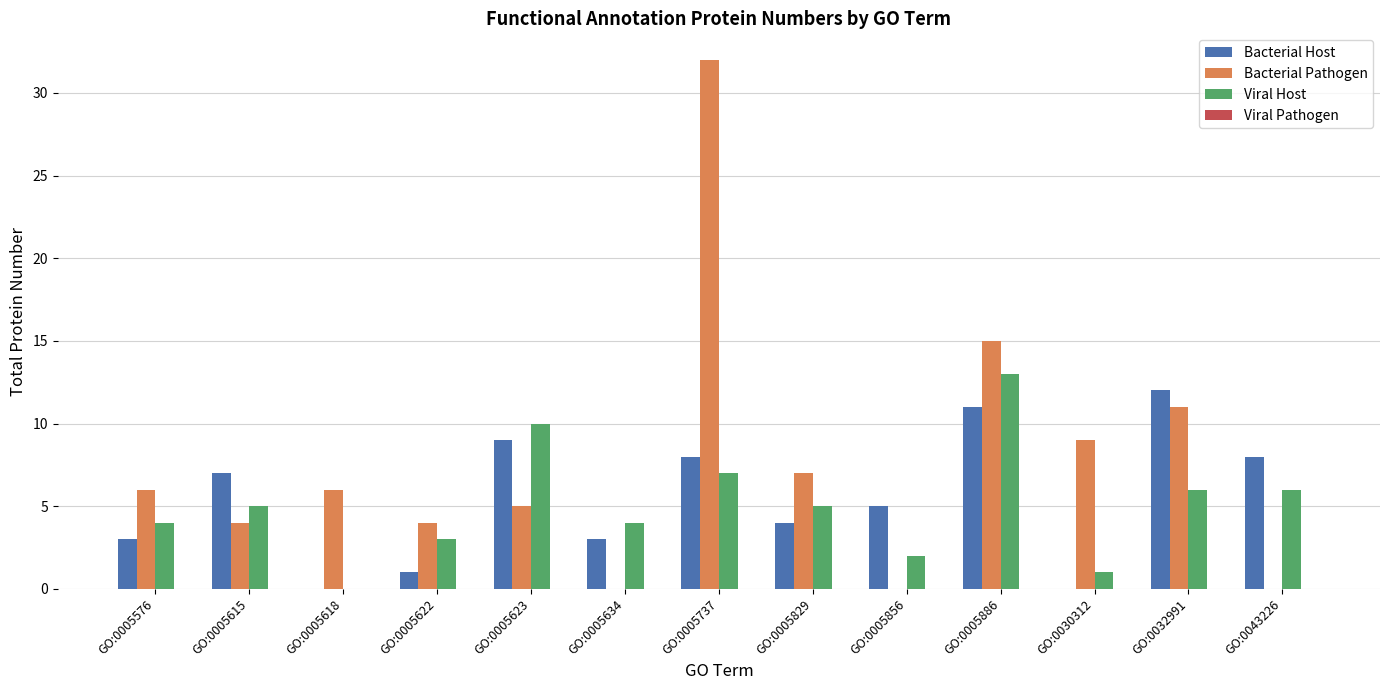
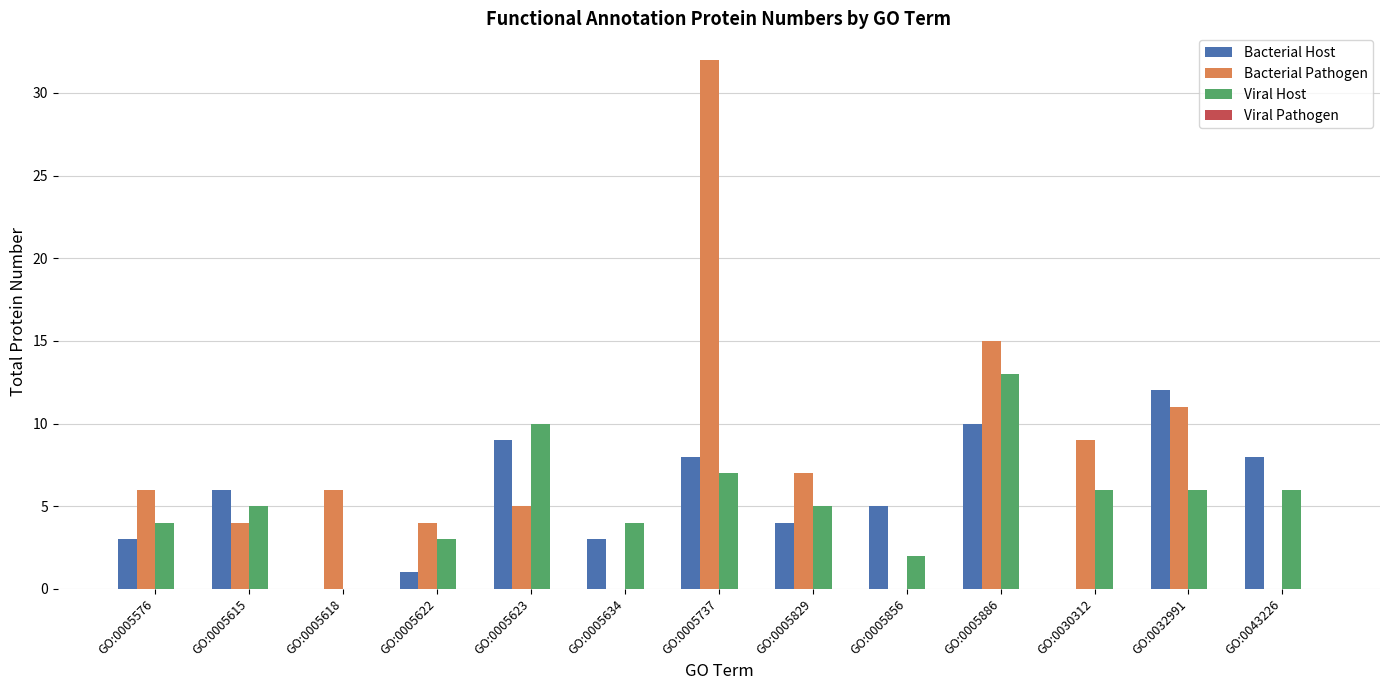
  {
    "Bacterial Host": {
      "GO:0005576": 3,
-     "GO:0005615": 7,
+     "GO:0005615": 6,
      "GO:0005618": 0,
      "GO:0005622": 1,
      "GO:0005623": 9,
      "GO:0005634": 3,
      "GO:0005737": 8,
      "GO:0005829": 4,
      "GO:0005856": 5,
-     "GO:0005886": 11,
+     "GO:0005886": 10,
      "GO:0030312": 0,
      "GO:0032991": 12,
      "GO:0043226": 8
    },
    "Viral Host": {
      "GO:0005576": 4,
      "GO:0005615": 5,
      "GO:0005618": 0,
      "GO:0005622": 3,
      "GO:0005623": 10,
      "GO:0005634": 4,
      "GO:0005737": 7,
      "GO:0005829": 5,
      "GO:0005856": 2,
      "GO:0005886": 13,
-     "GO:0030312": 1,
+     "GO:0030312": 6,
      "GO:0032991": 6,
      "GO:0043226": 6
    }
  }
